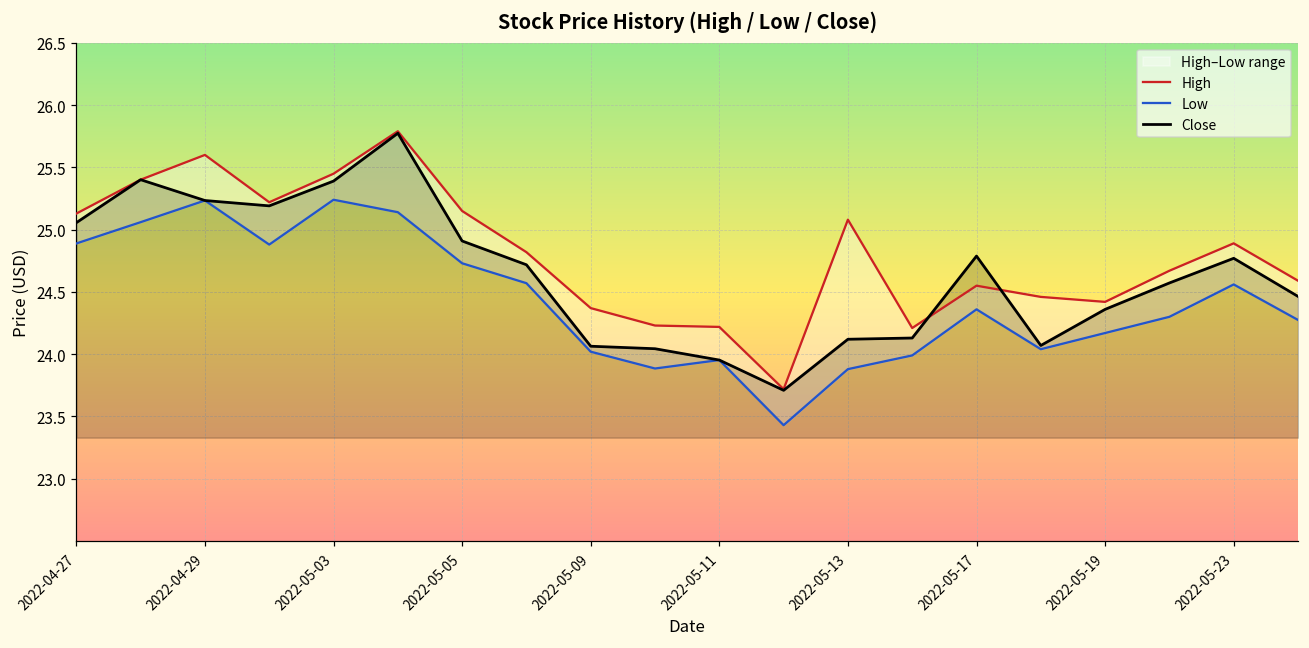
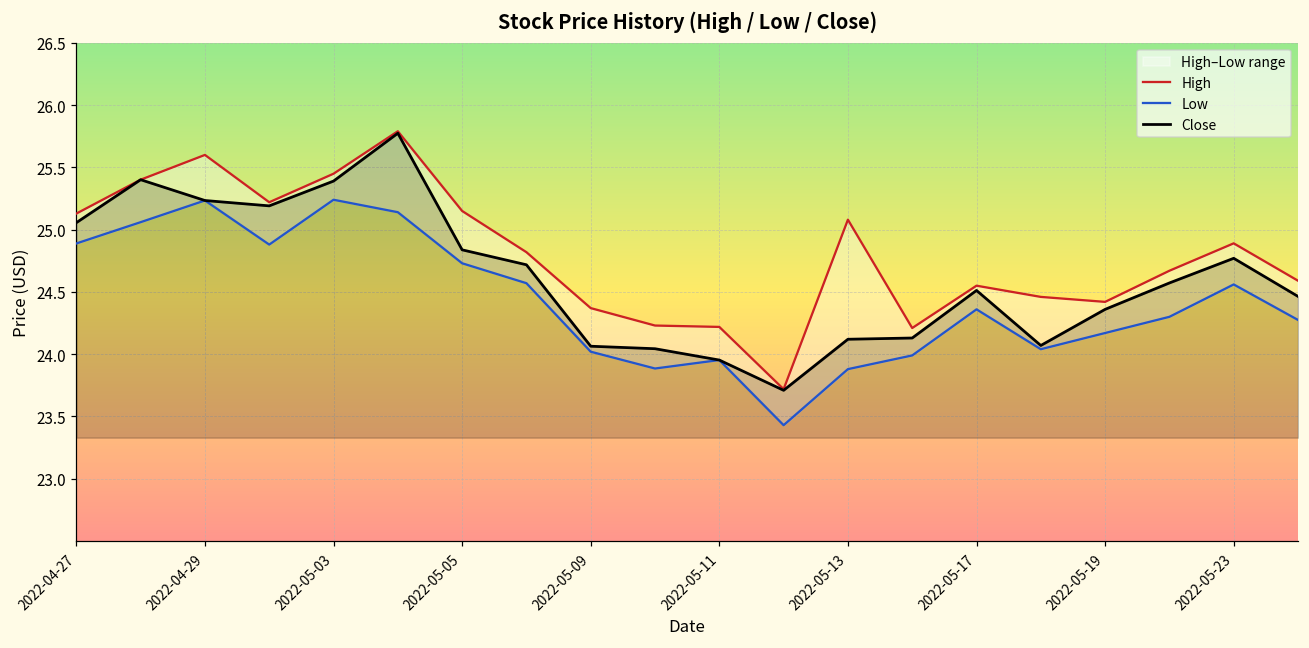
  {
    "High–Low range": {
      "2022-04-27": 25.13,
      "2022-04-29": 25.60,
      "2022-05-03": 25.45,
      "2022-05-05": 25.15,
      "2022-05-09": 24.37,
      "2022-05-11": 24.22,
      "2022-05-13": 25.08,
      "2022-05-17": 24.55,
      "2022-05-19": 24.42,
      "2022-05-23": 24.89
    },
    "Low": {
      "2022-04-27": 24.89,
      "2022-05-03": 25.24,
      "2022-05-05": 24.73,
      "2022-05-09": 24.02,
      "2022-05-13": 23.88,
      "2022-05-17": 24.36,
      "2022-05-19": 24.17,
      "2022-05-23": 24.56
    },
    "Close": {
      "2022-04-27": 25.06,
      "2022-05-03": 25.39,
-     "2022-05-05": 24.91,
+     "2022-05-05": 24.84,
      "2022-05-09": 24.06,
      "2022-05-13": 24.12,
-     "2022-05-17": 24.79,
+     "2022-05-17": 24.51,
      "2022-05-19": 24.36,
      "2022-05-23": 24.77
    }
  }
